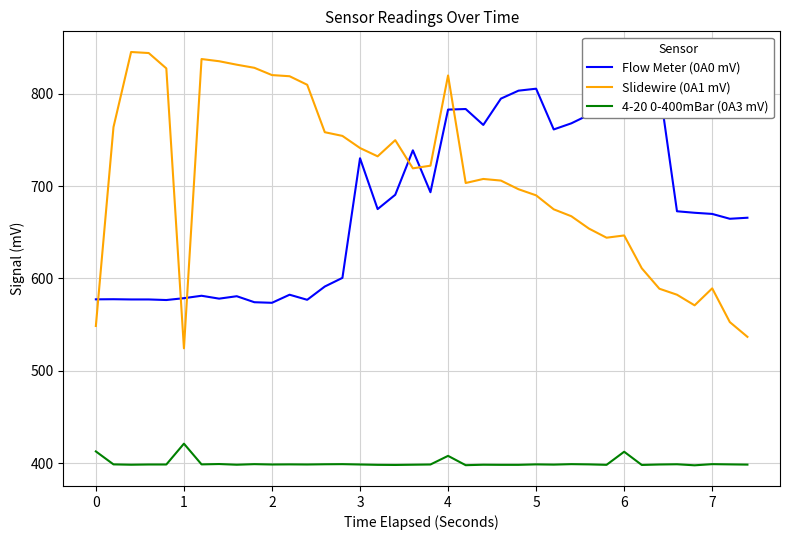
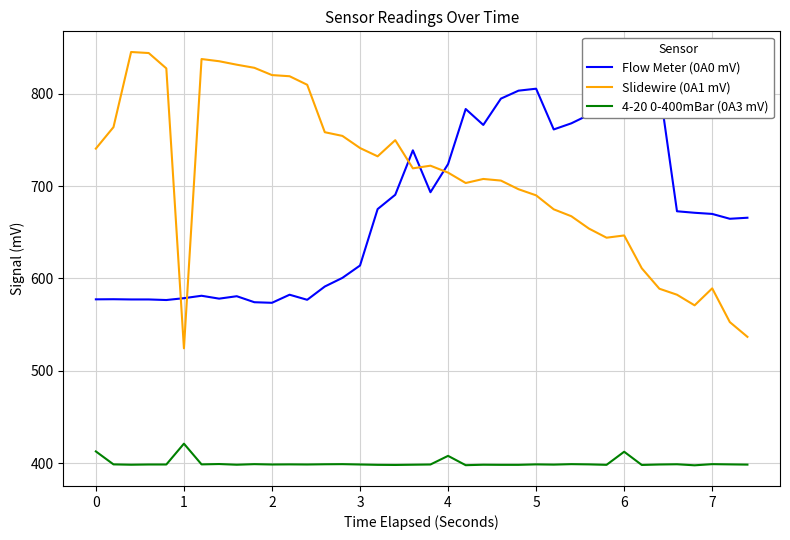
  {
    "Flow Meter (0A0 mV)": {
      "0": 580,
      "1": 580,
      "2": 570,
-     "3": 730,
-     "4": 780,
+     "3": 610,
+     "4": 720,
      "5": 810,
      "7": 670
    },
    "Slidewire (0A1 mV)": {
-     "0": 550,
+     "0": 740,
      "1": 520,
      "2": 820,
      "3": 740,
-     "4": 820,
+     "4": 710,
      "5": 690,
      "6": 650,
      "7": 590
    },
    "4-20 0-400mBar (0A3 mV)": {
      "0": 410,
      "1": 420,
      "2": 400,
      "3": 400,
      "4": 410,
      "5": 400,
      "6": 410,
      "7": 400
    }
  }
